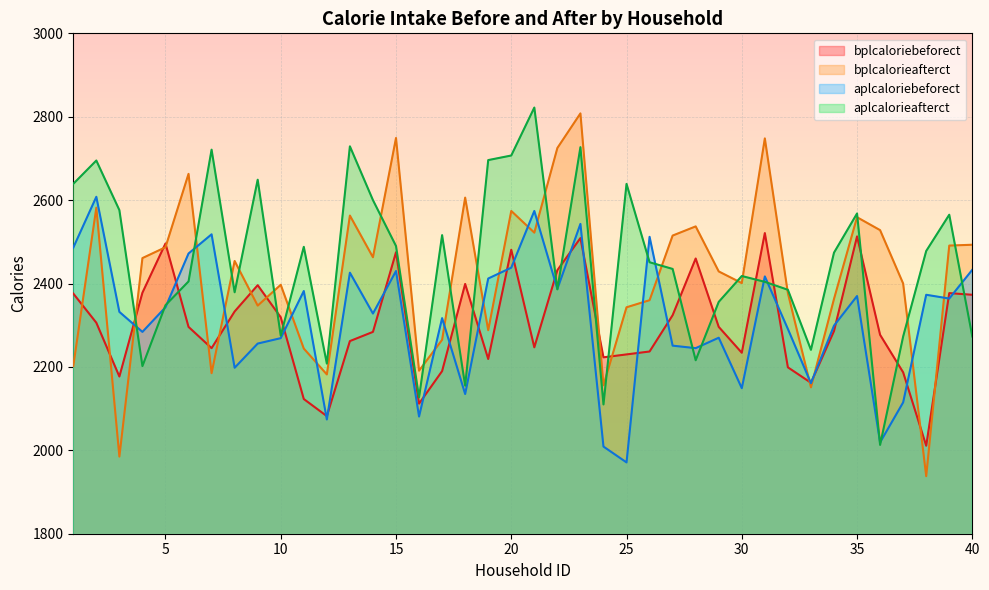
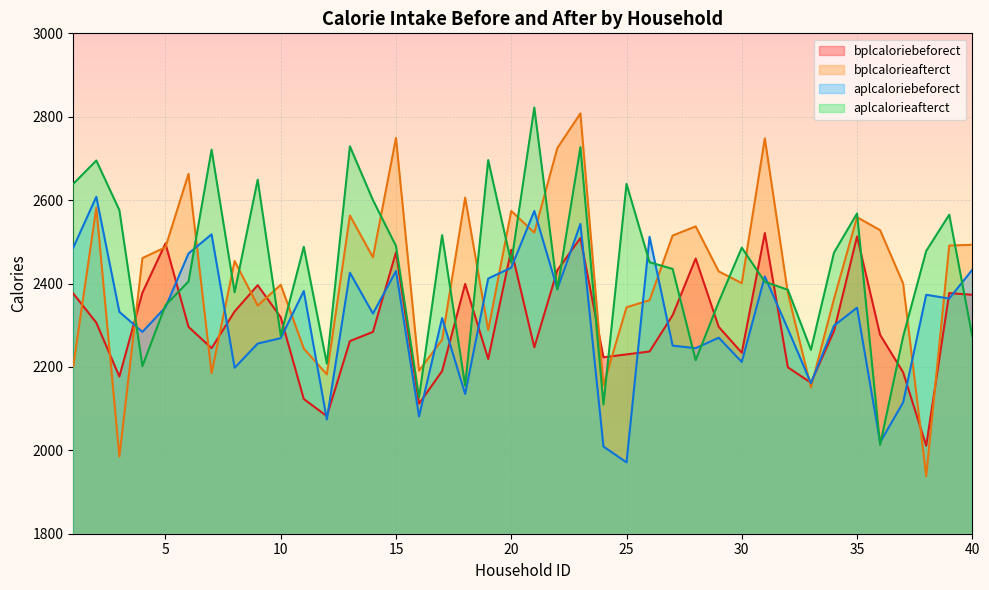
  {
    "aplcaloriebeforect": {
      "15": 2430,
      "20": 2440,
      "25": 1970,
-     "30": 2150,
-     "35": 2370,
+     "30": 2210,
+     "35": 2340,
      "40": 2430
    },
    "aplcalorieafterct": {
      "15": 2490,
-     "20": 2710,
+     "20": 2450,
      "25": 2640,
-     "30": 2420,
+     "30": 2490,
      "35": 2570,
      "40": 2270
    }
  }
